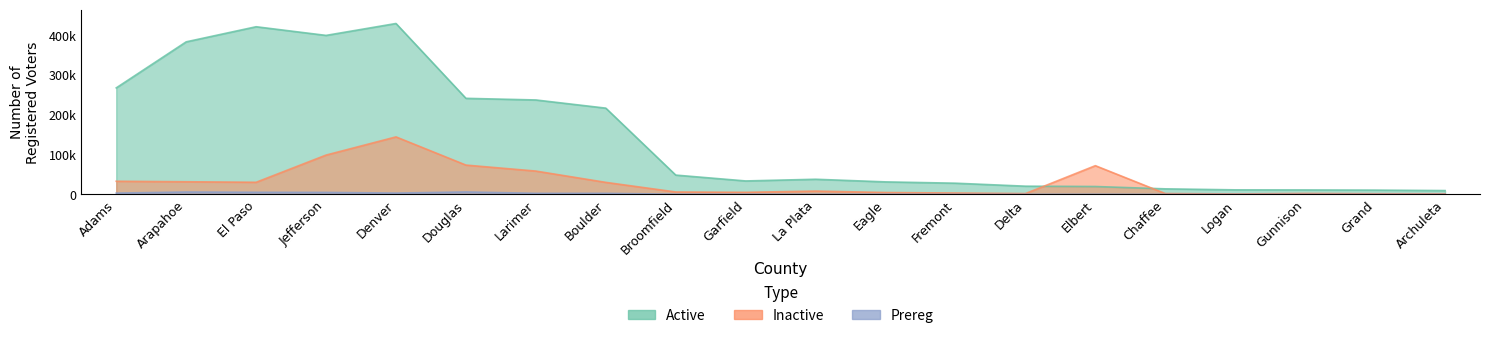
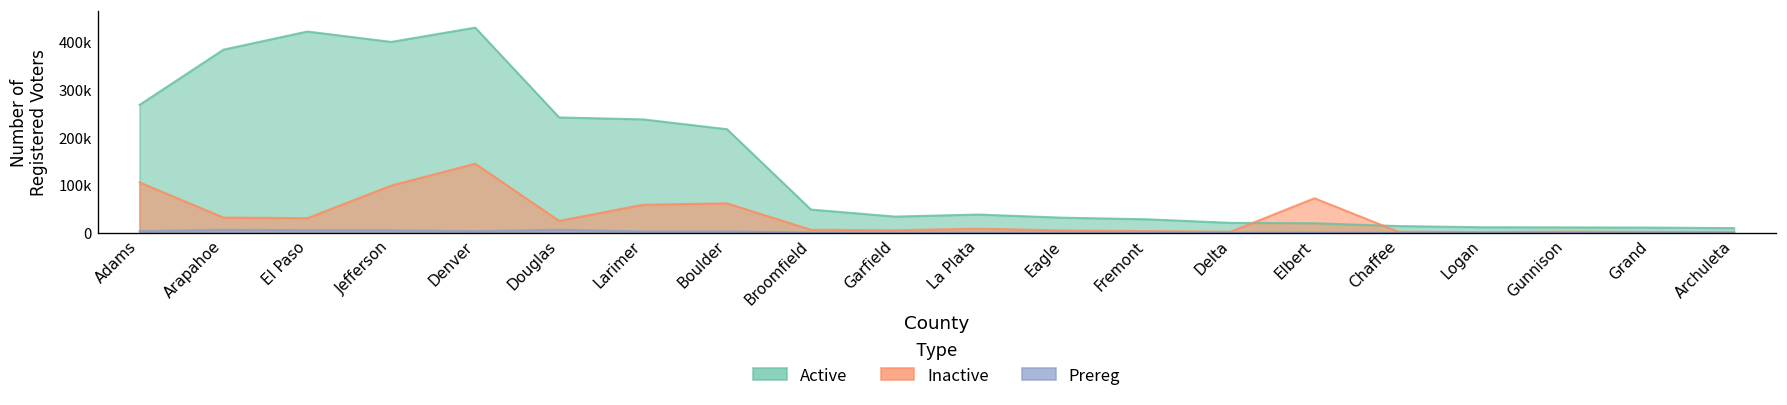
  {
    "Inactive": {
-     "Adams": 30000,
+     "Adams": 110000,
      "Arapahoe": 30000,
      "El Paso": 30000,
      "Jefferson": 100000,
      "Denver": 140000,
-     "Douglas": 70000,
+     "Douglas": 30000,
      "Larimer": 60000,
-     "Boulder": 30000,
+     "Boulder": 60000,
      "La Plata": 10000,
      "Elbert": 70000
    }
  }
